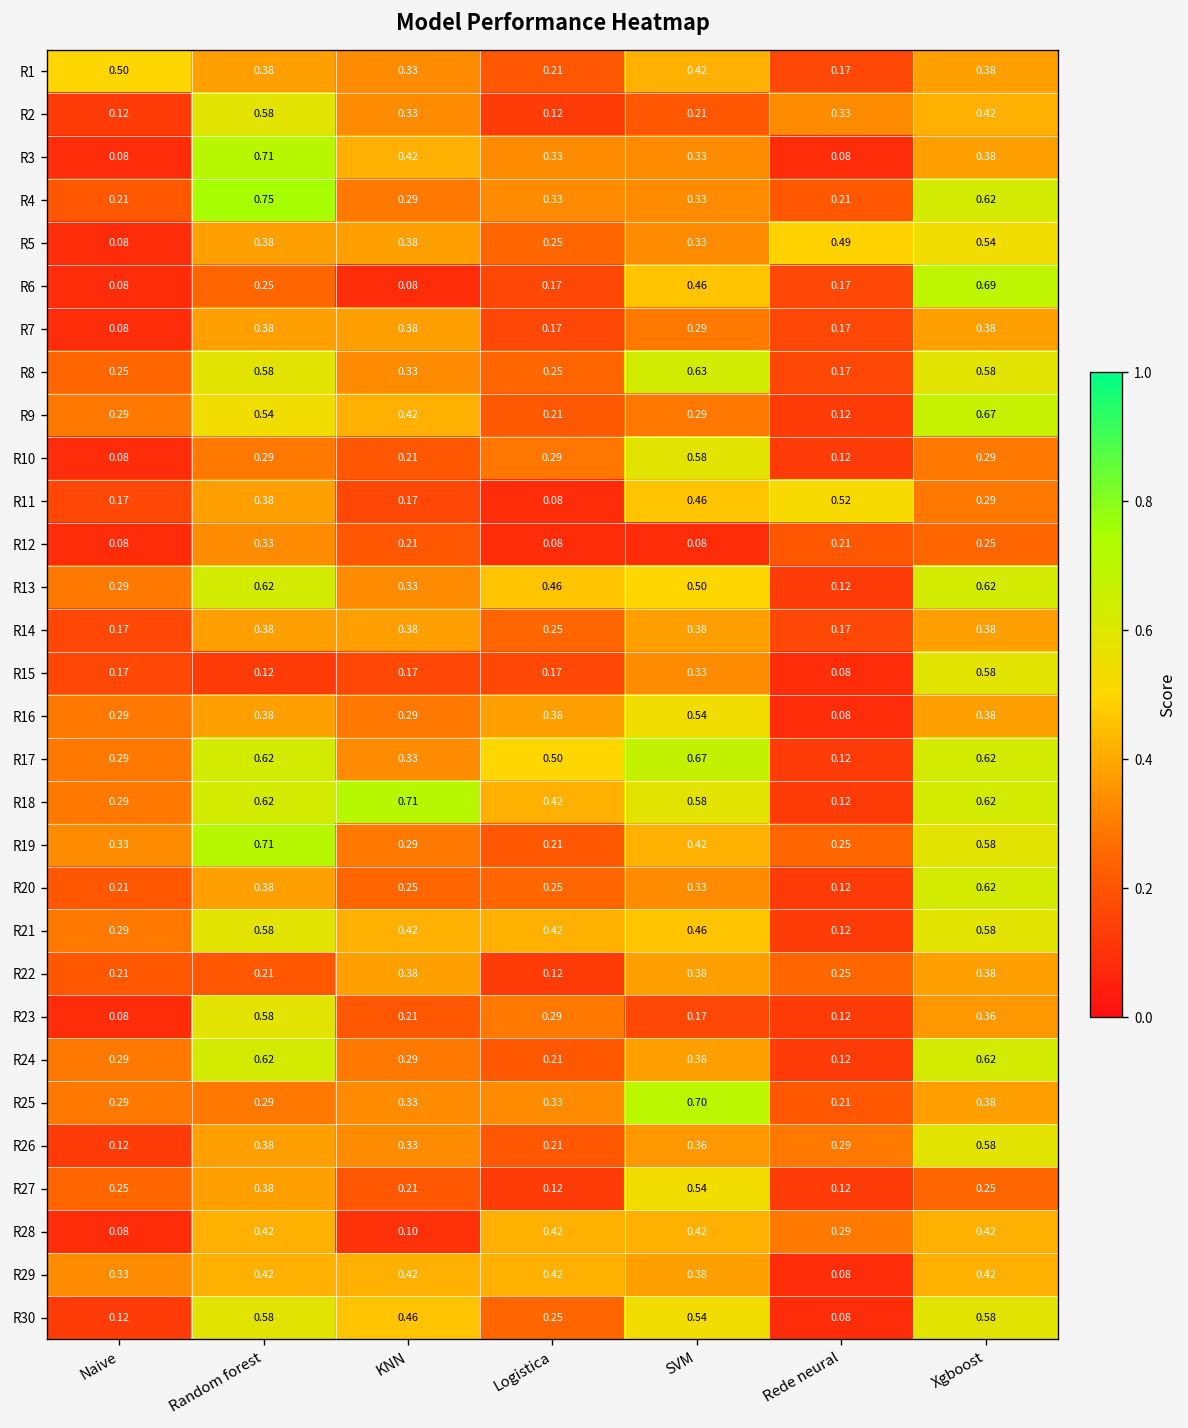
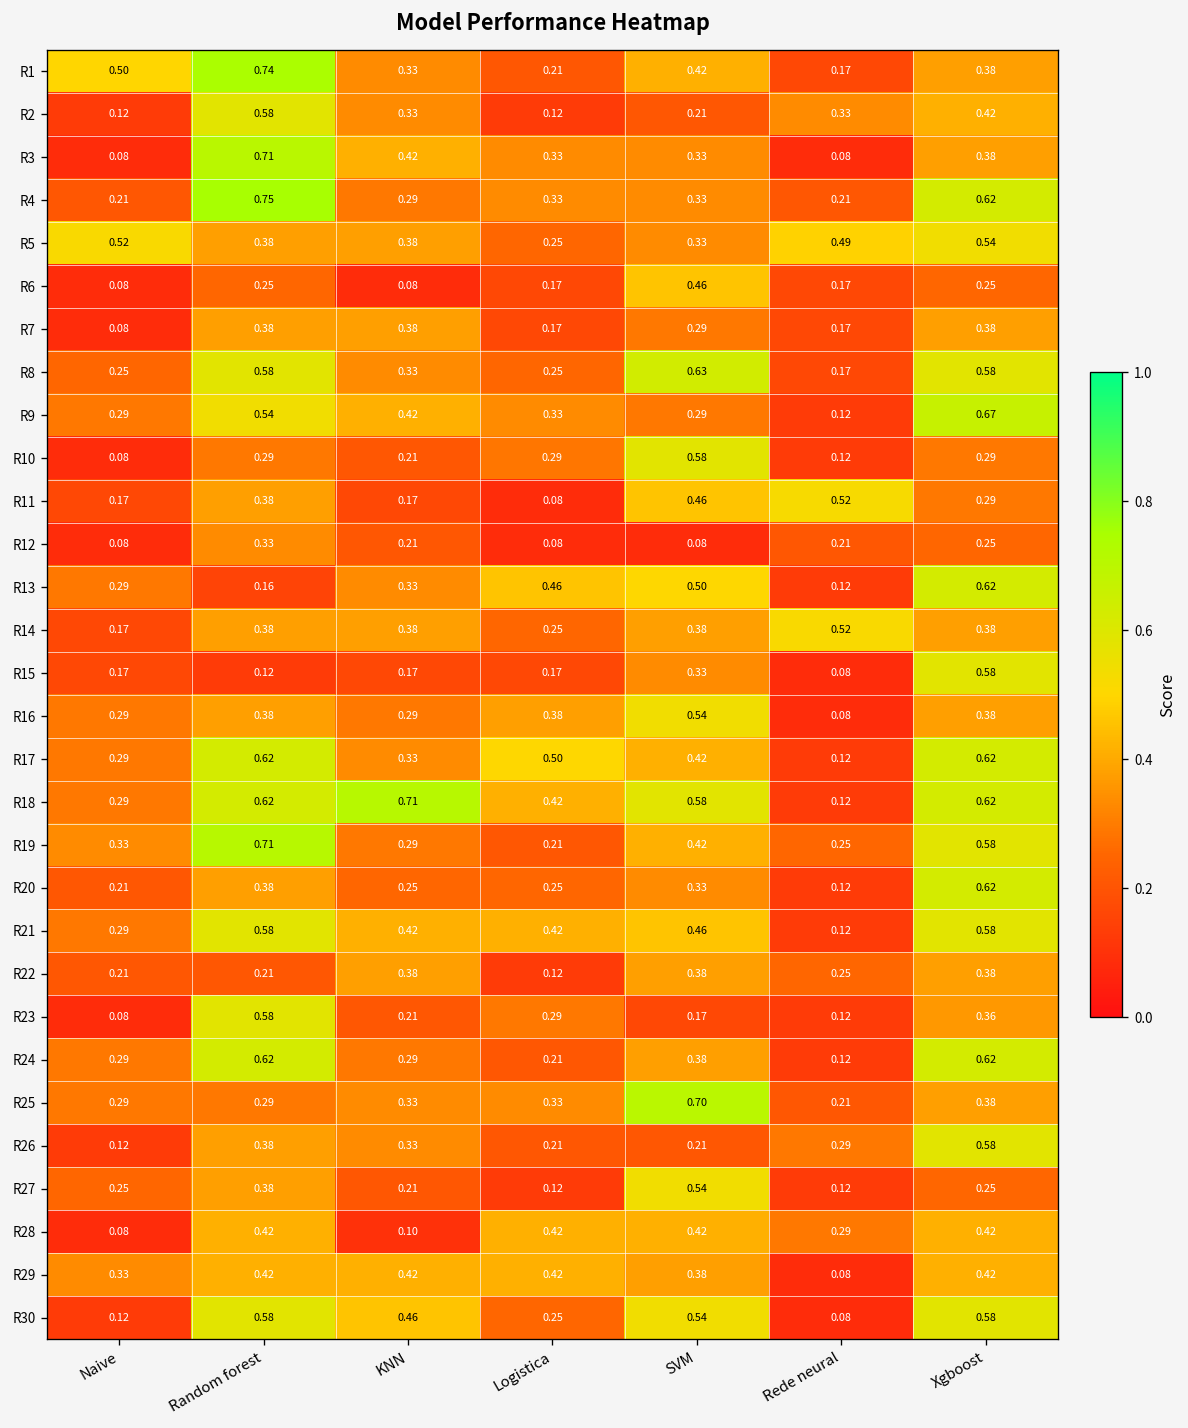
  {
    "R1": {
      "Naive": 0.50,
-     "Random forest": 0.38,
+     "Random forest": 0.74,
      "KNN": 0.33,
      "Logistica": 0.21,
      "SVM": 0.42,
      "Rede neural": 0.17,
      "Xgboost": 0.38
    },
    "R5": {
-     "Naive": 0.08,
+     "Naive": 0.52,
      "Random forest": 0.38,
      "KNN": 0.38,
      "Logistica": 0.25,
      "SVM": 0.33,
      "Rede neural": 0.49,
      "Xgboost": 0.54
    },
    "R6": {
      "Naive": 0.08,
      "Random forest": 0.25,
      "KNN": 0.08,
      "Logistica": 0.17,
      "SVM": 0.46,
      "Rede neural": 0.17,
-     "Xgboost": 0.69
+     "Xgboost": 0.25
    },
    "R9": {
      "Naive": 0.29,
      "Random forest": 0.54,
      "KNN": 0.42,
-     "Logistica": 0.21,
+     "Logistica": 0.33,
      "SVM": 0.29,
      "Rede neural": 0.12,
      "Xgboost": 0.67
    },
    "R13": {
      "Naive": 0.29,
-     "Random forest": 0.62,
+     "Random forest": 0.16,
      "KNN": 0.33,
      "Logistica": 0.46,
      "SVM": 0.50,
      "Rede neural": 0.12,
      "Xgboost": 0.62
    },
    "R14": {
      "Naive": 0.17,
      "Random forest": 0.38,
      "KNN": 0.38,
      "Logistica": 0.25,
      "SVM": 0.38,
-     "Rede neural": 0.17,
+     "Rede neural": 0.52,
      "Xgboost": 0.38
    },
    "R17": {
      "Naive": 0.29,
      "Random forest": 0.62,
      "KNN": 0.33,
      "Logistica": 0.50,
-     "SVM": 0.67,
+     "SVM": 0.42,
      "Rede neural": 0.12,
      "Xgboost": 0.62
    },
    "R26": {
      "Naive": 0.12,
      "Random forest": 0.38,
      "KNN": 0.33,
      "Logistica": 0.21,
-     "SVM": 0.36,
+     "SVM": 0.21,
      "Rede neural": 0.29,
      "Xgboost": 0.58
    }
  }
